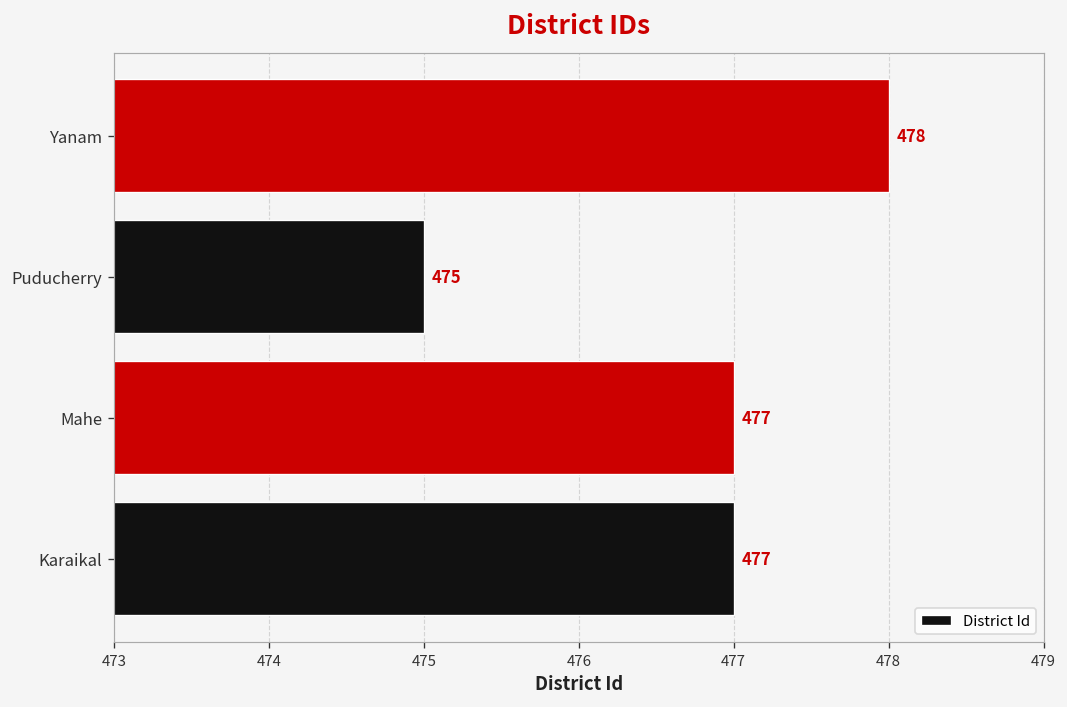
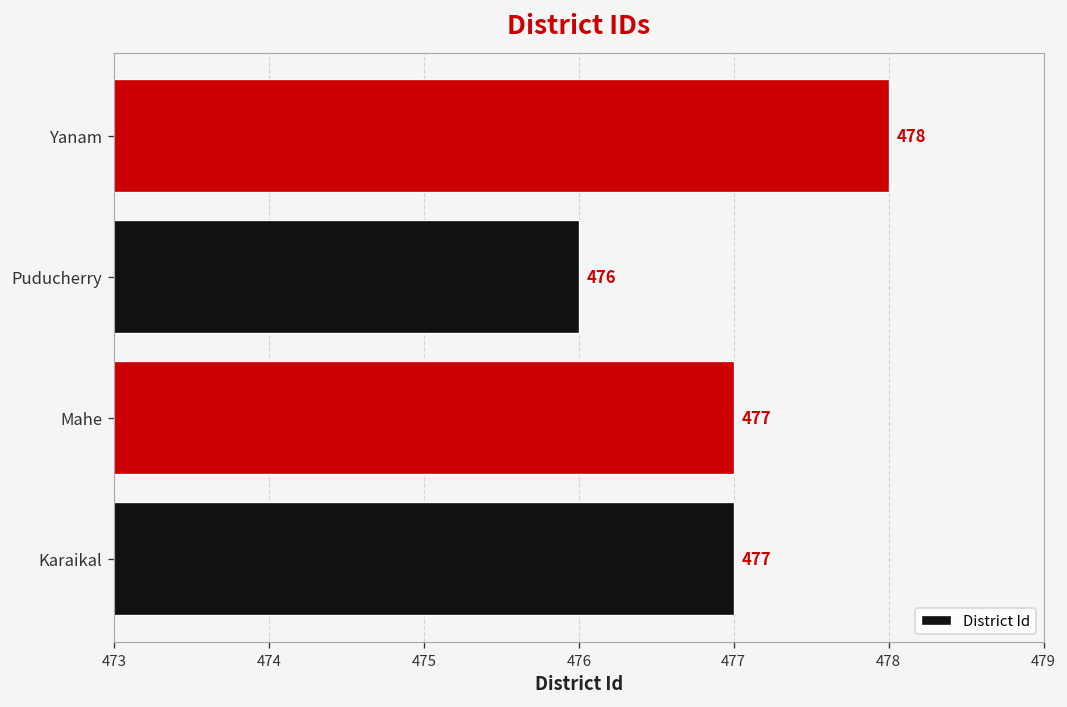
  {
    "Yanam": 478,
-   "Puducherry": 475,
+   "Puducherry": 476,
    "Mahe": 477,
    "Karaikal": 477
  }
